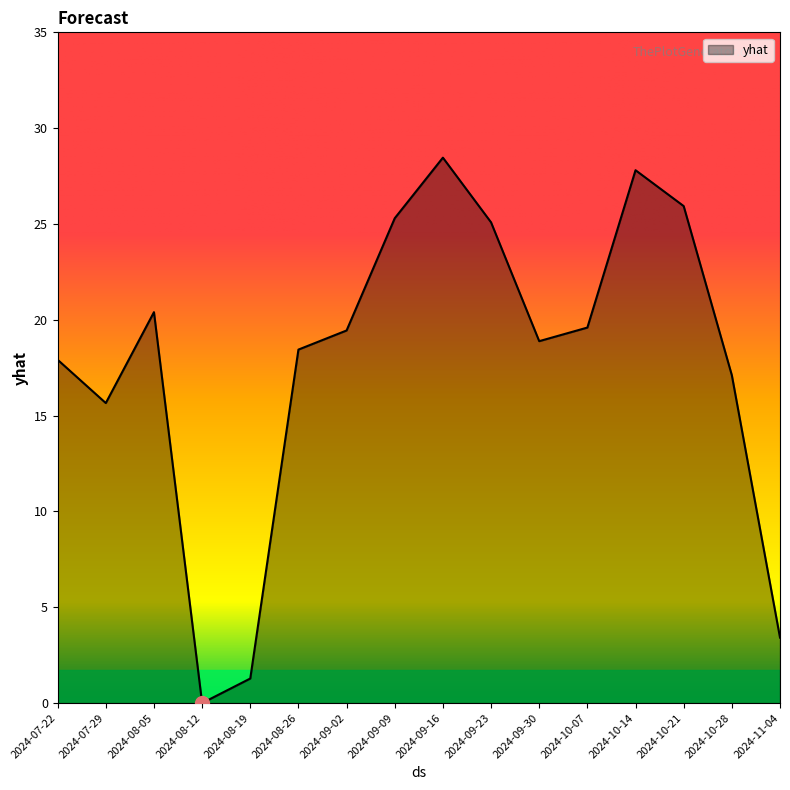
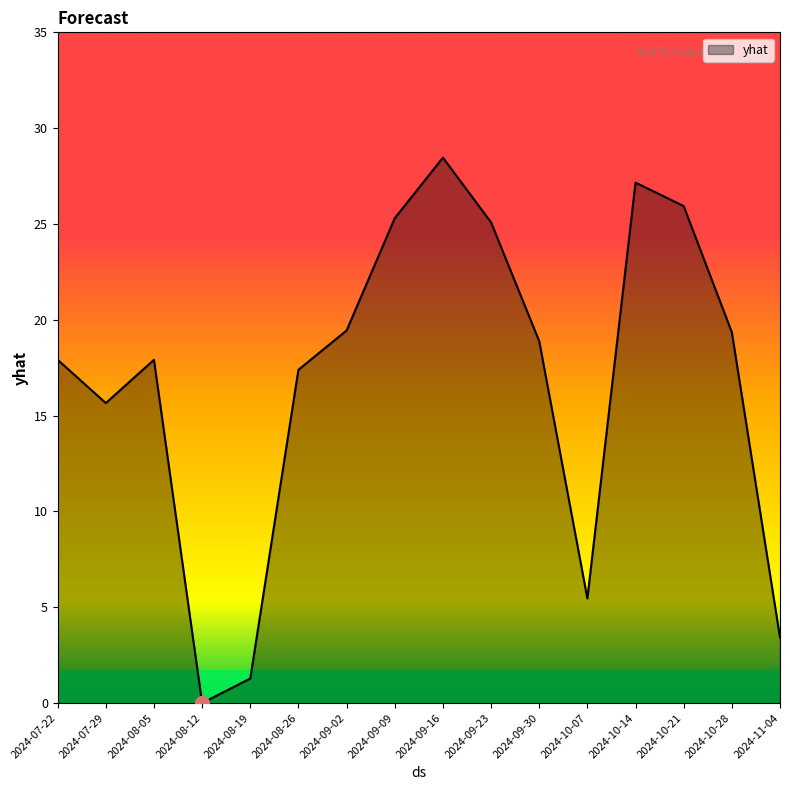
  {
    "yhat": {
      "2024-07-22": 17.9,
      "2024-07-29": 15.7,
-     "2024-08-05": 20.4,
-     "2024-08-26": 18.4,
+     "2024-08-05": 17.9,
+     "2024-08-26": 17.4,
      "2024-09-02": 19.4,
      "2024-09-09": 25.3,
      "2024-09-16": 28.5,
      "2024-09-23": 25.1,
      "2024-09-30": 18.9,
-     "2024-10-07": 19.6,
-     "2024-10-14": 27.8,
+     "2024-10-07": 5.5,
+     "2024-10-14": 27.2,
      "2024-10-21": 25.9,
-     "2024-10-28": 17.1,
+     "2024-10-28": 19.3,
      "2024-11-04": 3.4
    }
  }
